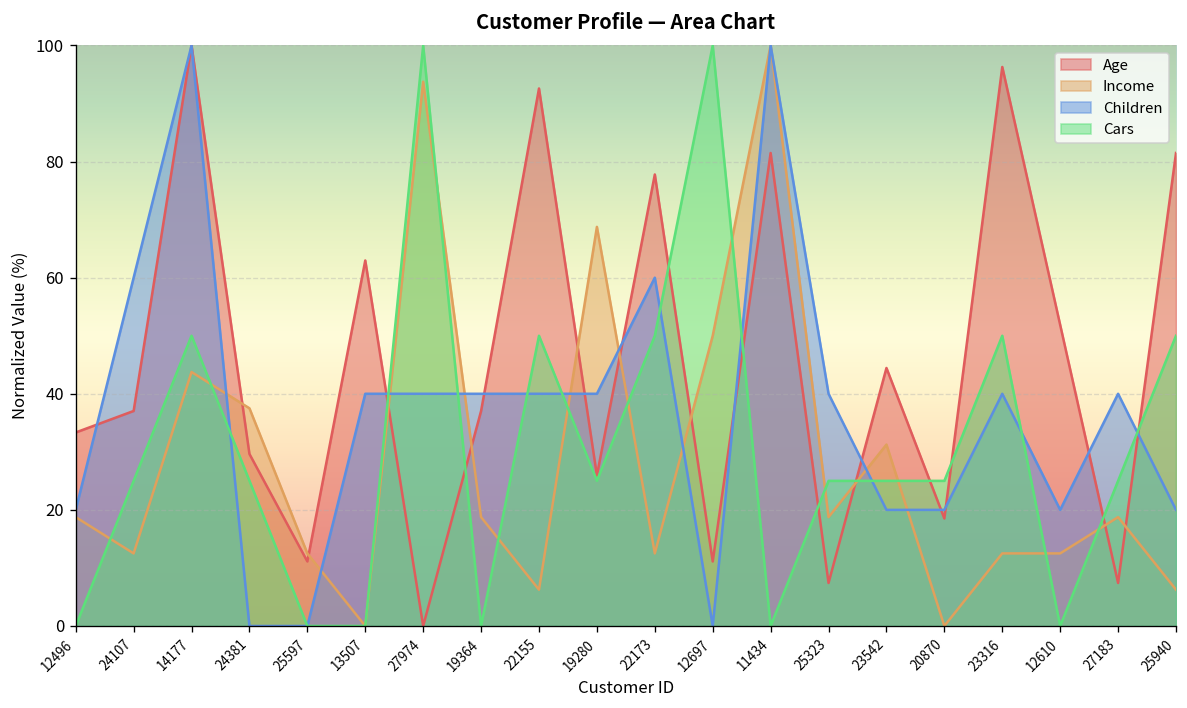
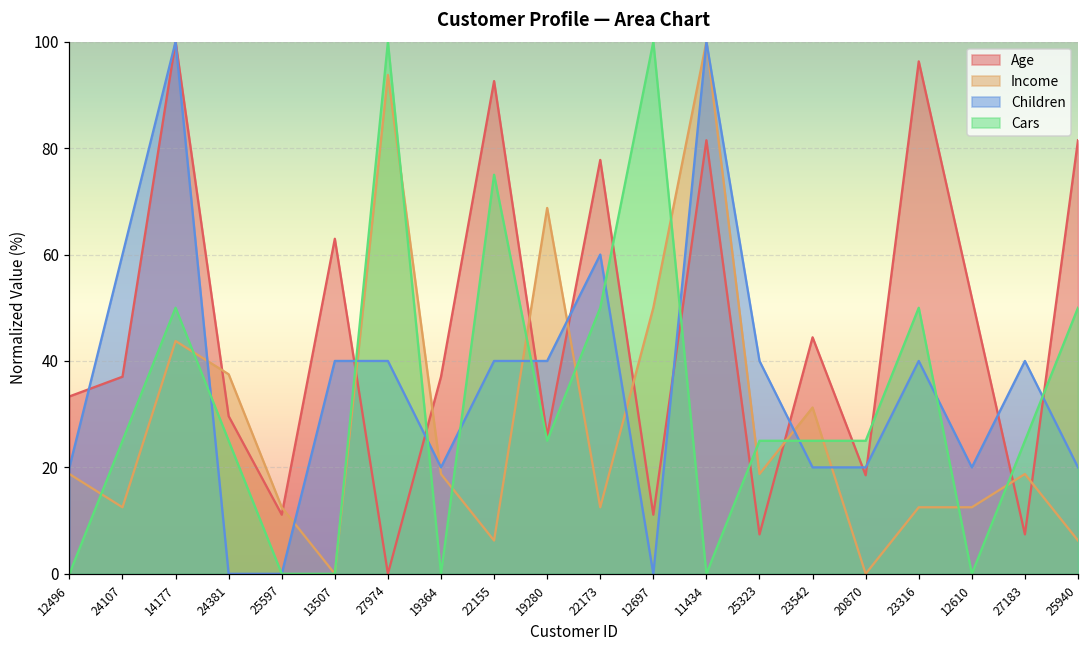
  {
    "Children": {
      "12496": 20,
      "24107": 60,
      "24381": 0,
      "13507": 40,
      "27974": 40,
-     "19364": 40,
+     "19364": 20,
      "22155": 40,
      "19280": 40,
      "22173": 60,
      "12697": 0,
      "25323": 40,
      "23542": 20,
      "20870": 20,
      "23316": 40,
      "12610": 20,
      "27183": 40,
      "25940": 20
    },
    "Cars": {
      "12496": 0,
      "24107": 25,
      "14177": 50,
      "24381": 25,
      "27974": 100,
      "19364": 0,
-     "22155": 50,
+     "22155": 75,
      "19280": 25,
      "22173": 50,
      "12697": 100,
      "11434": 0,
      "25323": 25,
      "23542": 25,
      "20870": 25,
      "23316": 50,
      "12610": 0,
      "27183": 25,
      "25940": 50
    }
  }
